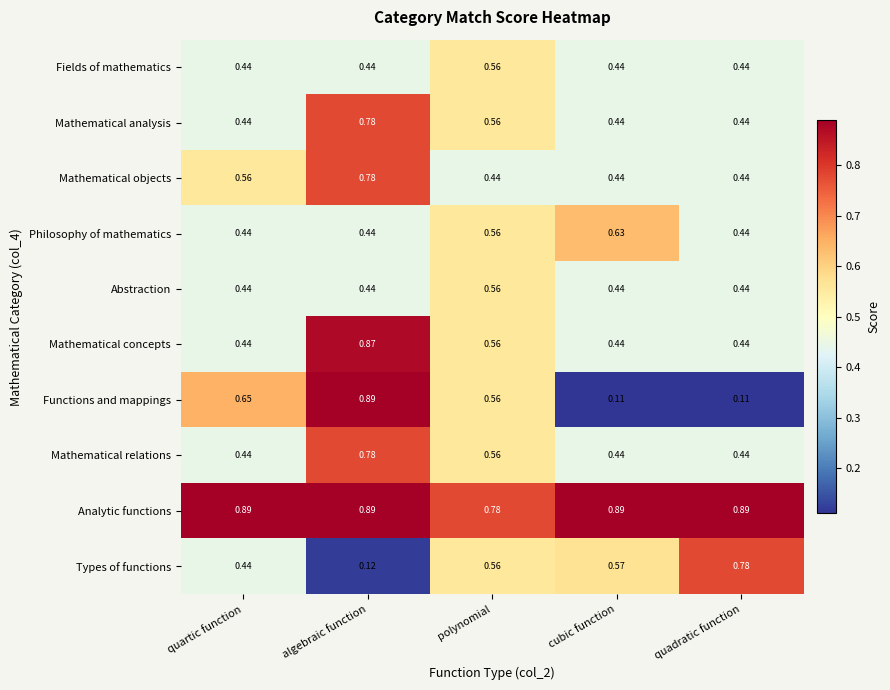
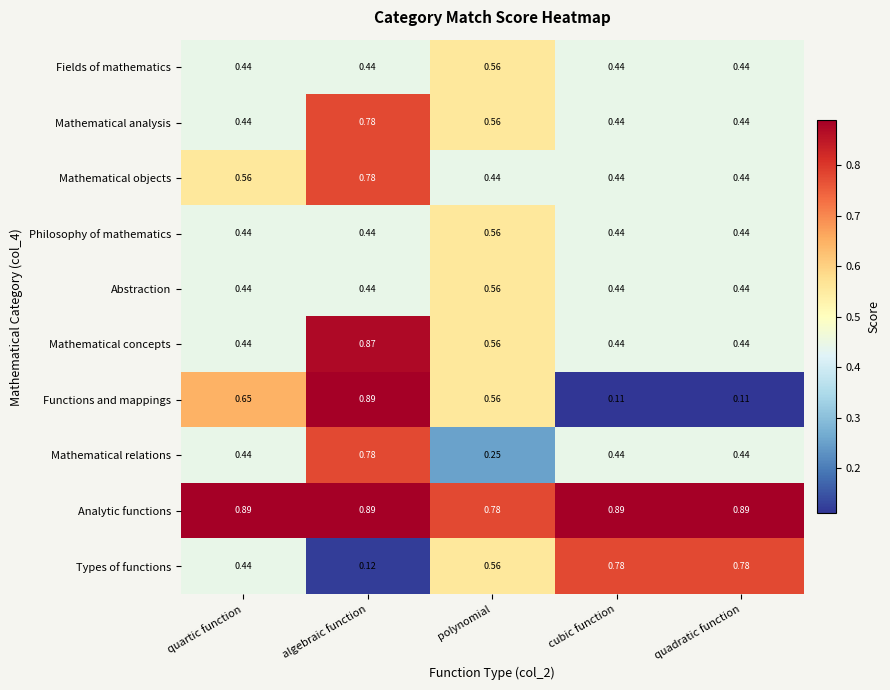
  {
    "Fields of mathematics": {
      "quartic function": 0.44,
      "algebraic function": 0.44,
      "polynomial": 0.56,
      "cubic function": 0.44,
      "quadratic function": 0.44
    },
    "Mathematical analysis": {
      "quartic function": 0.44,
      "algebraic function": 0.78,
      "polynomial": 0.56,
      "cubic function": 0.44,
      "quadratic function": 0.44
    },
    "Mathematical objects": {
      "quartic function": 0.56,
      "algebraic function": 0.78,
      "polynomial": 0.44,
      "cubic function": 0.44,
      "quadratic function": 0.44
    },
    "Philosophy of mathematics": {
      "quartic function": 0.44,
      "algebraic function": 0.44,
      "polynomial": 0.56,
-     "cubic function": 0.63,
+     "cubic function": 0.44,
      "quadratic function": 0.44
    },
    "Abstraction": {
      "quartic function": 0.44,
      "algebraic function": 0.44,
      "polynomial": 0.56,
      "cubic function": 0.44,
      "quadratic function": 0.44
    },
    "Mathematical concepts": {
      "quartic function": 0.44,
      "algebraic function": 0.87,
      "polynomial": 0.56,
      "cubic function": 0.44,
      "quadratic function": 0.44
    },
    "Functions and mappings": {
      "quartic function": 0.65,
      "algebraic function": 0.89,
      "polynomial": 0.56,
      "cubic function": 0.11,
      "quadratic function": 0.11
    },
    "Mathematical relations": {
      "quartic function": 0.44,
      "algebraic function": 0.78,
-     "polynomial": 0.56,
+     "polynomial": 0.25,
      "cubic function": 0.44,
      "quadratic function": 0.44
    },
    "Analytic functions": {
      "quartic function": 0.89,
      "algebraic function": 0.89,
      "polynomial": 0.78,
      "cubic function": 0.89,
      "quadratic function": 0.89
    },
    "Types of functions": {
      "quartic function": 0.44,
      "algebraic function": 0.12,
      "polynomial": 0.56,
-     "cubic function": 0.57,
+     "cubic function": 0.78,
      "quadratic function": 0.78
    }
  }
